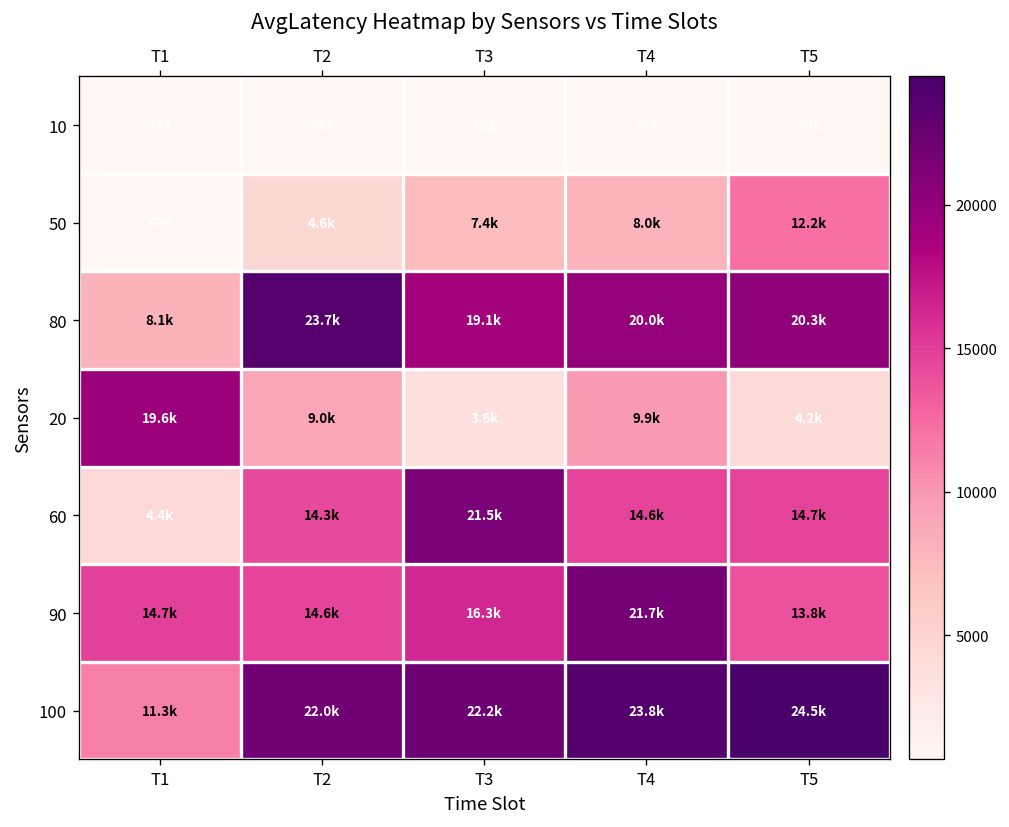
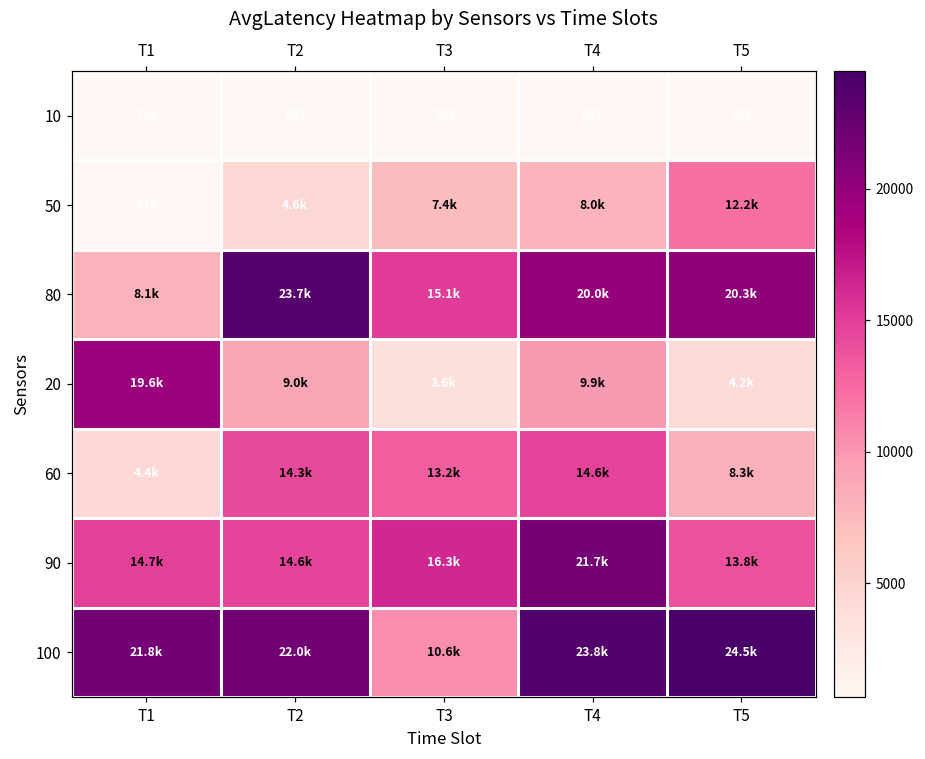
  {
    "50": {
      "T3": "7.4k",
      "T4": "8.0k",
      "T5": "12.2k"
    },
    "80": {
      "T1": "8.1k",
      "T2": "23.7k",
-     "T3": "19.1k",
+     "T3": "15.1k",
      "T4": "20.0k",
      "T5": "20.3k"
    },
    "20": {
      "T1": "19.6k",
      "T2": "9.0k",
      "T4": "9.9k"
    },
    "60": {
      "T2": "14.3k",
-     "T3": "21.5k",
+     "T3": "13.2k",
      "T4": "14.6k",
-     "T5": "14.7k"
+     "T5": "8.3k"
    },
    "90": {
      "T1": "14.7k",
      "T2": "14.6k",
      "T3": "16.3k",
      "T4": "21.7k",
      "T5": "13.8k"
    },
    "100": {
-     "T1": "11.3k",
+     "T1": "21.8k",
      "T2": "22.0k",
-     "T3": "22.2k",
+     "T3": "10.6k",
      "T4": "23.8k",
      "T5": "24.5k"
    }
  }
